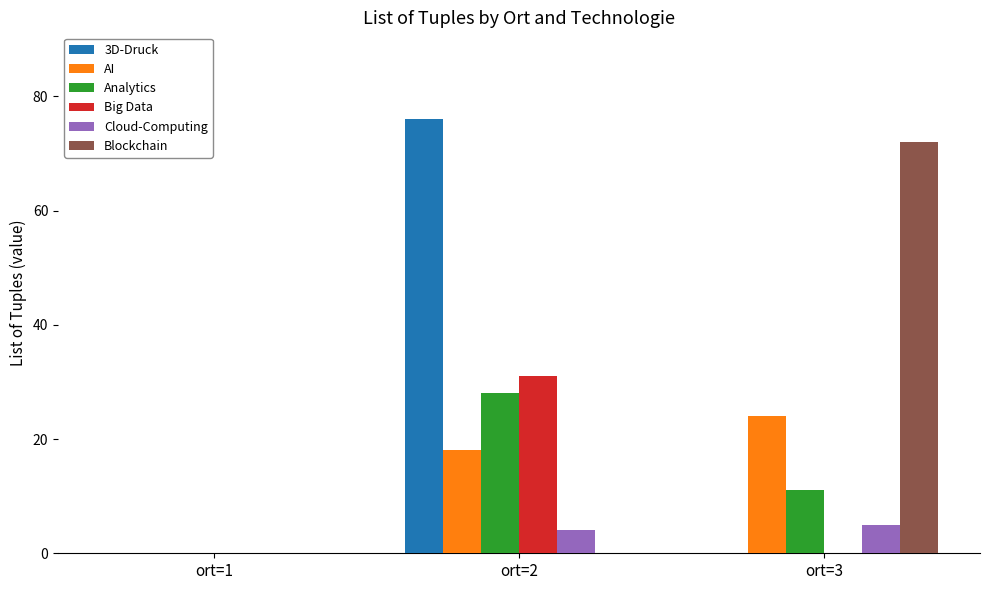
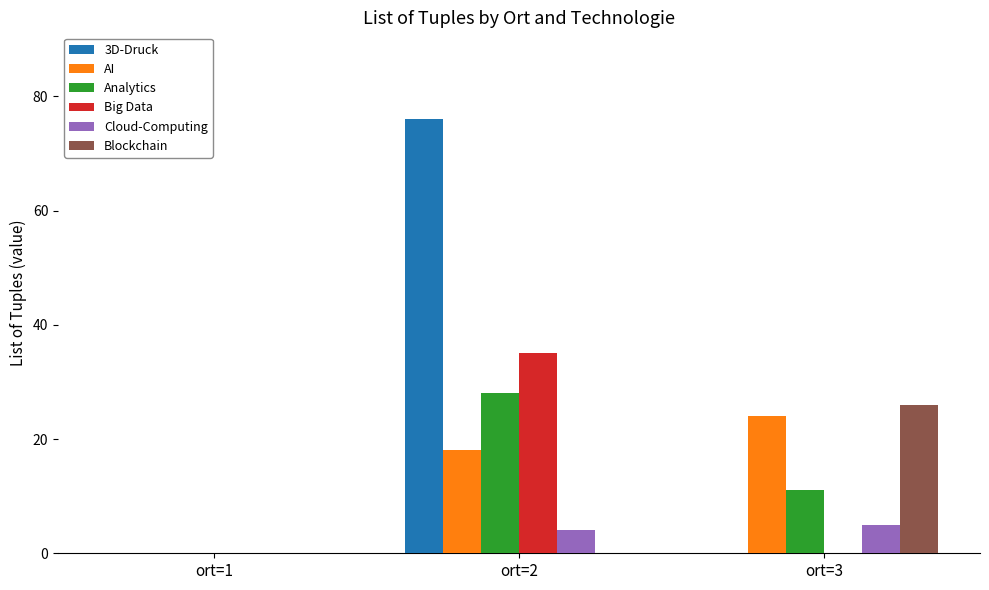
  {
    "3D-Druck": {
      "ort=1": 0,
      "ort=2": 76,
      "ort=3": 0
    },
    "AI": {
      "ort=1": 0,
      "ort=2": 18,
      "ort=3": 24
    },
    "Analytics": {
      "ort=1": 0,
      "ort=2": 28,
      "ort=3": 11
    },
    "Big Data": {
      "ort=1": 0,
-     "ort=2": 31,
+     "ort=2": 35,
      "ort=3": 0
    },
    "Cloud-Computing": {
      "ort=1": 0,
      "ort=2": 4,
      "ort=3": 5
    },
    "Blockchain": {
      "ort=1": 0,
      "ort=2": 0,
-     "ort=3": 72
+     "ort=3": 26
    }
  }
